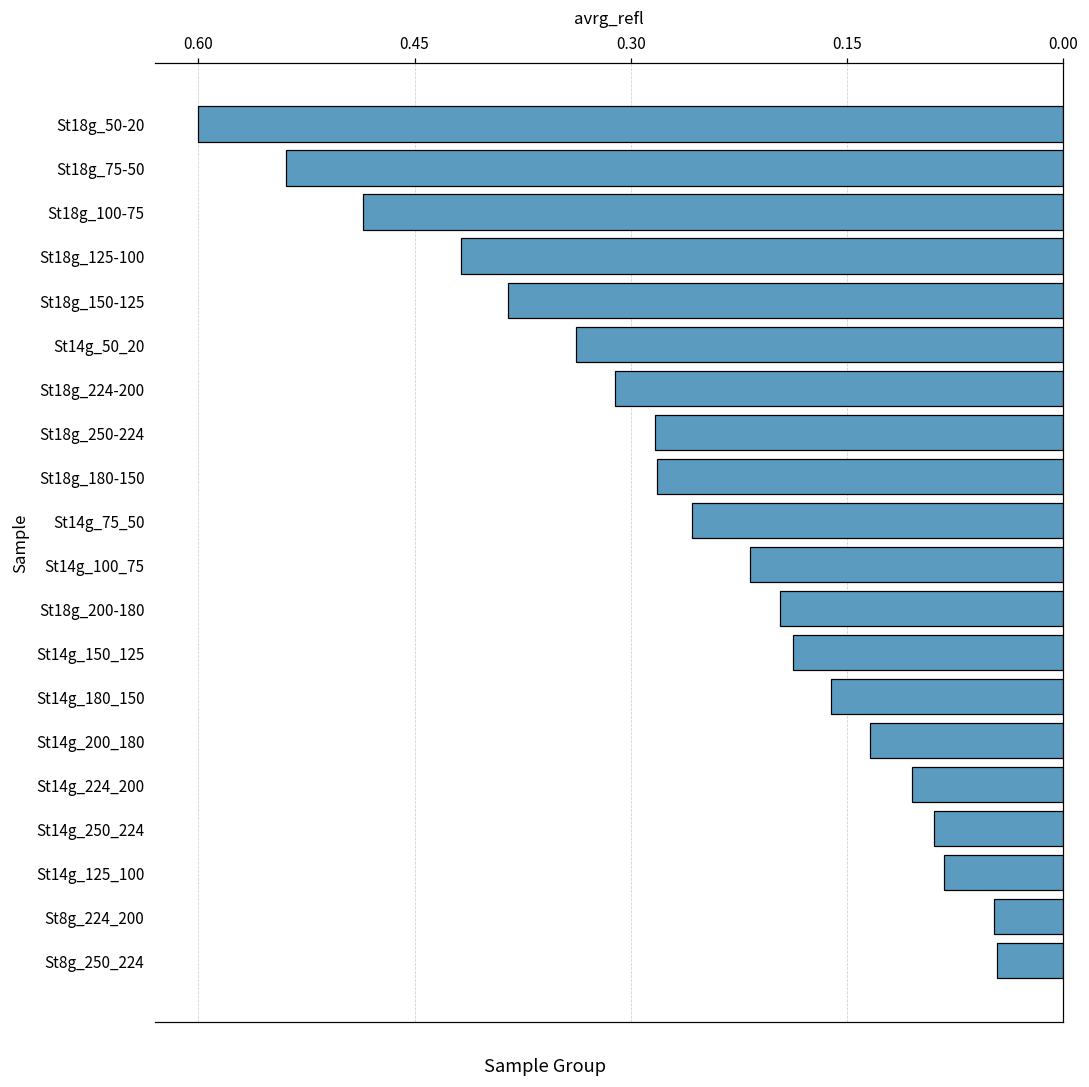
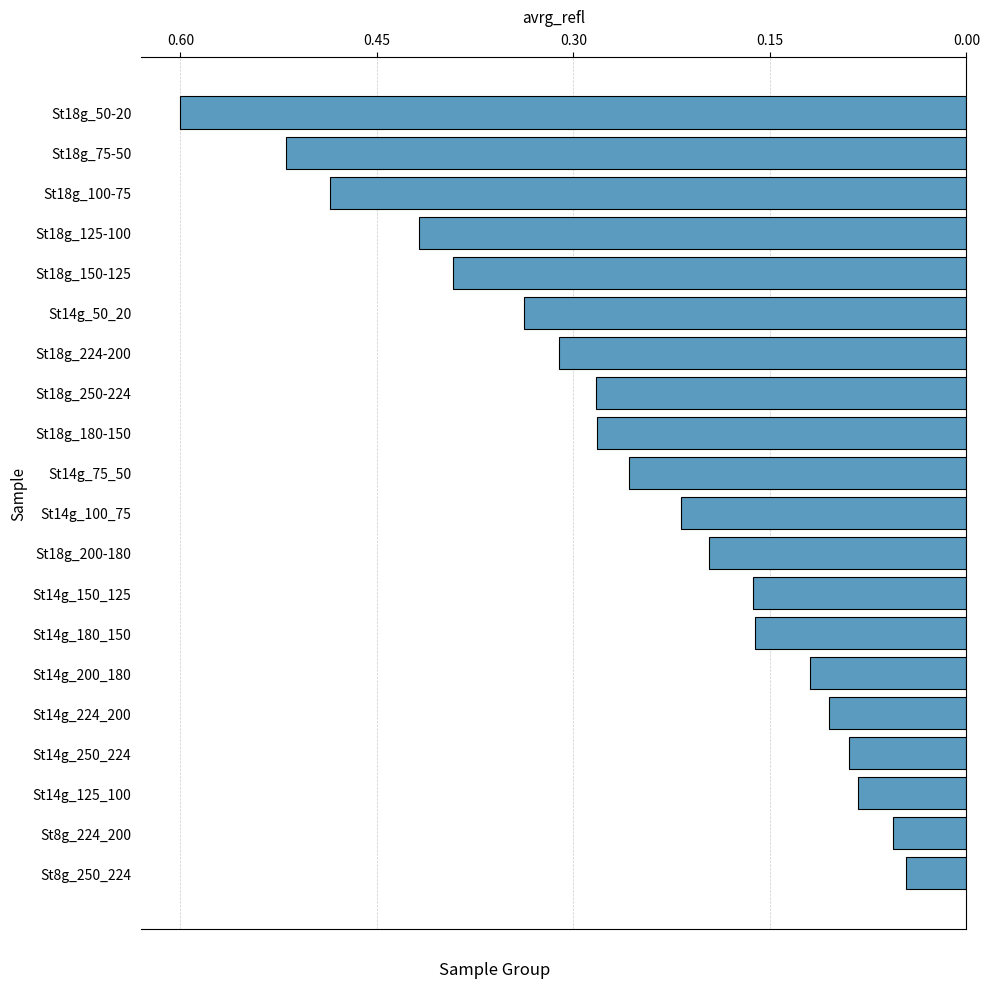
  {
    "St18g_50-20": 0.603,
-   "St18g_75-50": 0.542,
+   "St18g_75-50": 0.522,
    "St18g_100-75": 0.488,
    "St18g_125-100": 0.420,
-   "St18g_150-125": 0.387,
+   "St18g_150-125": 0.394,
    "St14g_50_20": 0.340,
    "St18g_224-200": 0.312,
    "St18g_250-224": 0.284,
    "St18g_180-150": 0.283,
    "St14g_75_50": 0.259,
    "St14g_100_75": 0.219,
    "St18g_200-180": 0.197,
-   "St14g_150_125": 0.189,
+   "St14g_150_125": 0.164,
    "St14g_180_150": 0.162,
-   "St14g_200_180": 0.135,
+   "St14g_200_180": 0.120,
    "St14g_224_200": 0.106,
    "St14g_250_224": 0.090,
    "St14g_125_100": 0.083,
-   "St8g_224_200": 0.048,
+   "St8g_224_200": 0.056,
    "St8g_250_224": 0.046
  }
